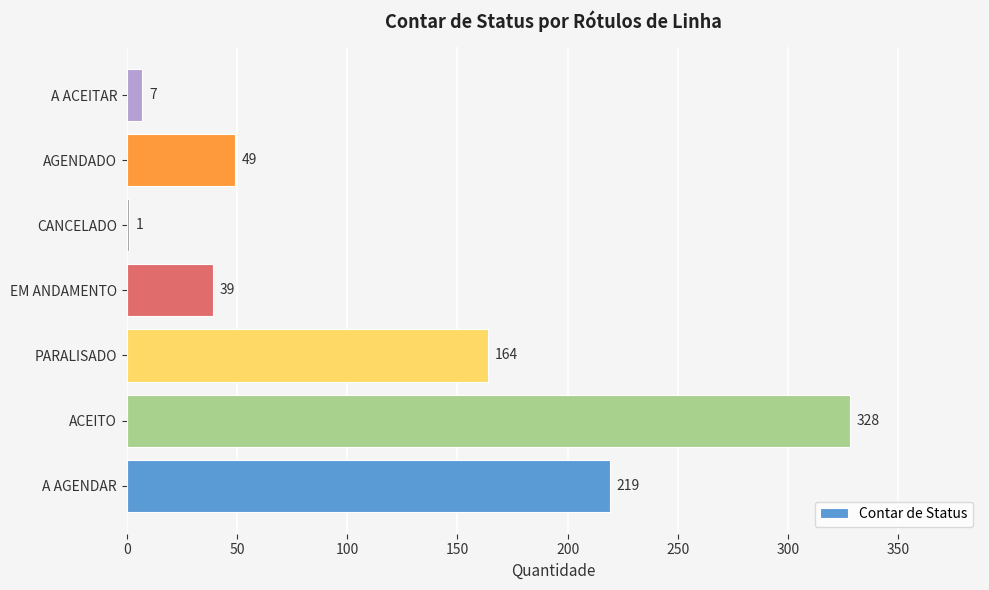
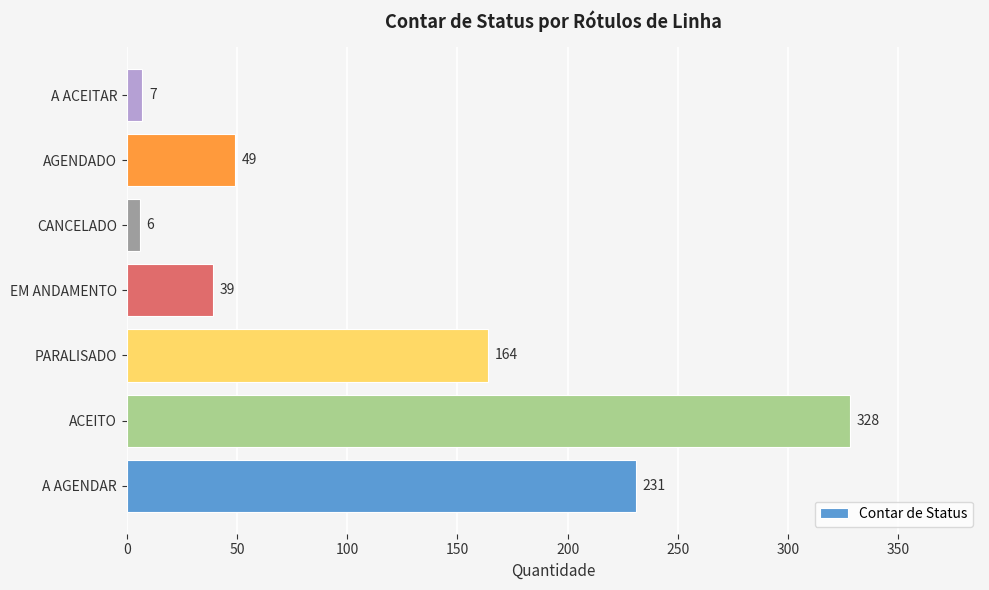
  {
    "A ACEITAR": 7,
    "AGENDADO": 49,
-   "CANCELADO": 1,
+   "CANCELADO": 6,
    "EM ANDAMENTO": 39,
    "PARALISADO": 164,
    "ACEITO": 328,
-   "A AGENDAR": 219
+   "A AGENDAR": 231
  }
